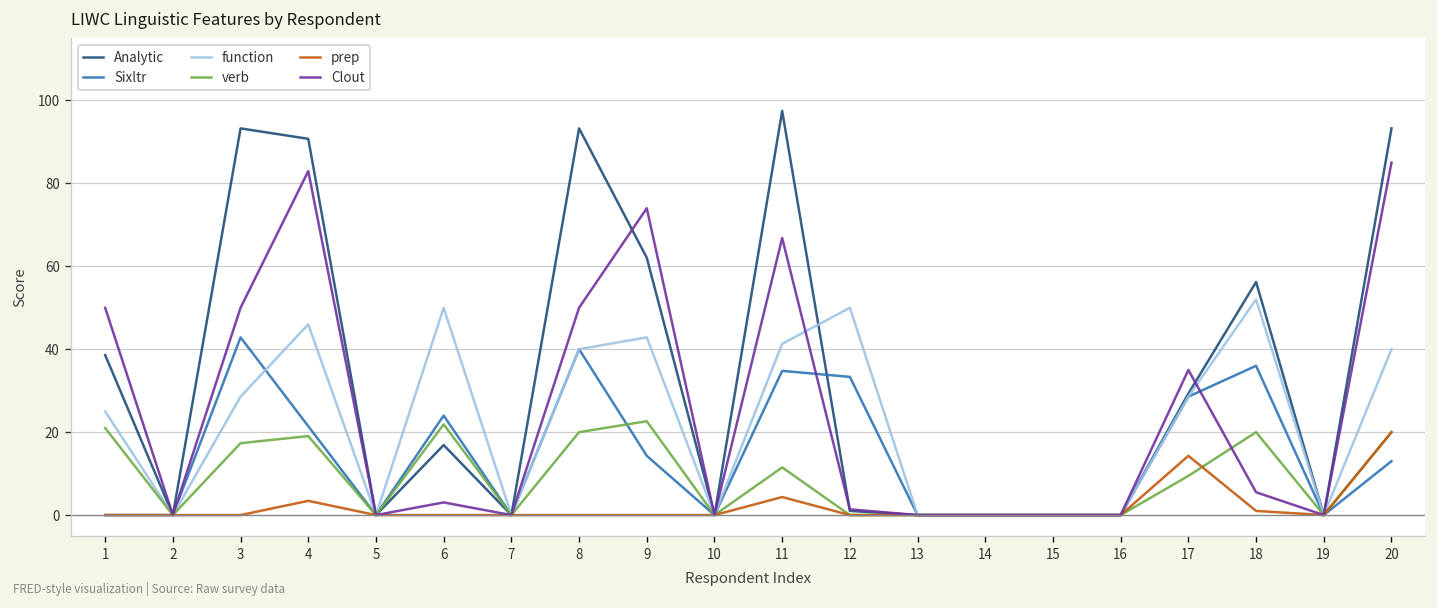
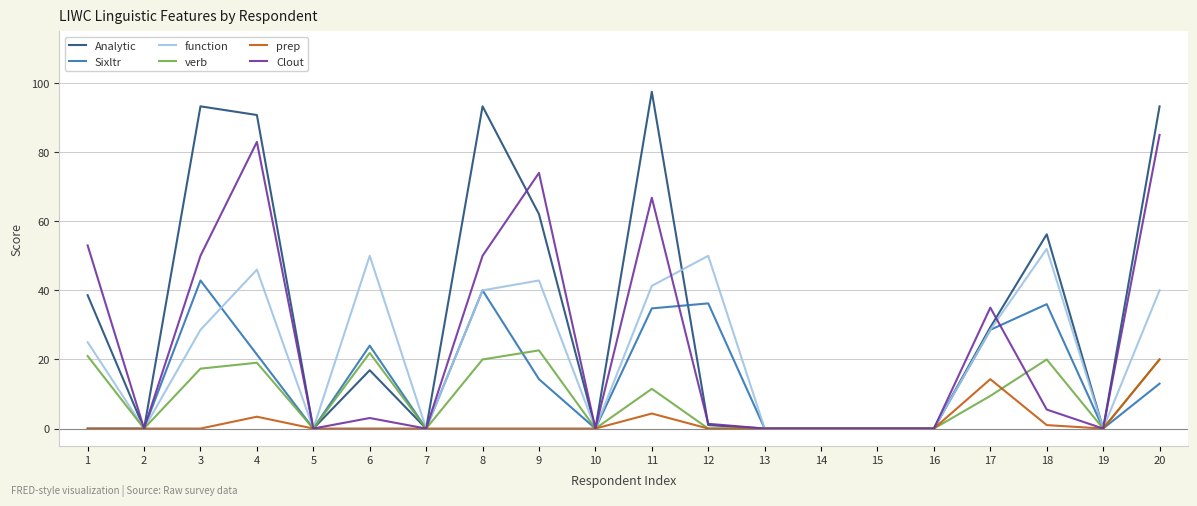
  {
    "Analytic": {
      "1": 39,
      "3": 93,
      "4": 91,
      "6": 17,
      "8": 93,
      "9": 62,
      "11": 97,
      "18": 56,
      "20": 93
    },
    "Sixltr": {
      "3": 43,
      "4": 21,
      "6": 24,
      "9": 14,
      "11": 35,
-     "12": 33,
+     "12": 36,
      "18": 36,
      "20": 13
    },
    "function": {
      "1": 25,
      "3": 29,
      "4": 46,
      "6": 50,
      "9": 43,
      "11": 41,
      "12": 50,
      "18": 52,
      "20": 40
    },
    "verb": {
      "1": 21,
      "3": 17,
      "4": 19,
      "6": 22,
      "8": 20,
      "9": 23,
      "11": 12,
      "17": 9,
      "18": 20
    },
    "prep": {
      "3": 0,
      "4": 3,
      "6": 0,
      "8": 0,
      "9": 0,
      "11": 4,
      "17": 14,
      "18": 1
    },
    "Clout": {
-     "1": 50,
+     "1": 53,
      "3": 50,
      "4": 83,
      "6": 3,
      "8": 50,
      "9": 74,
      "11": 67,
      "17": 35,
      "18": 6,
      "20": 85
    }
  }
